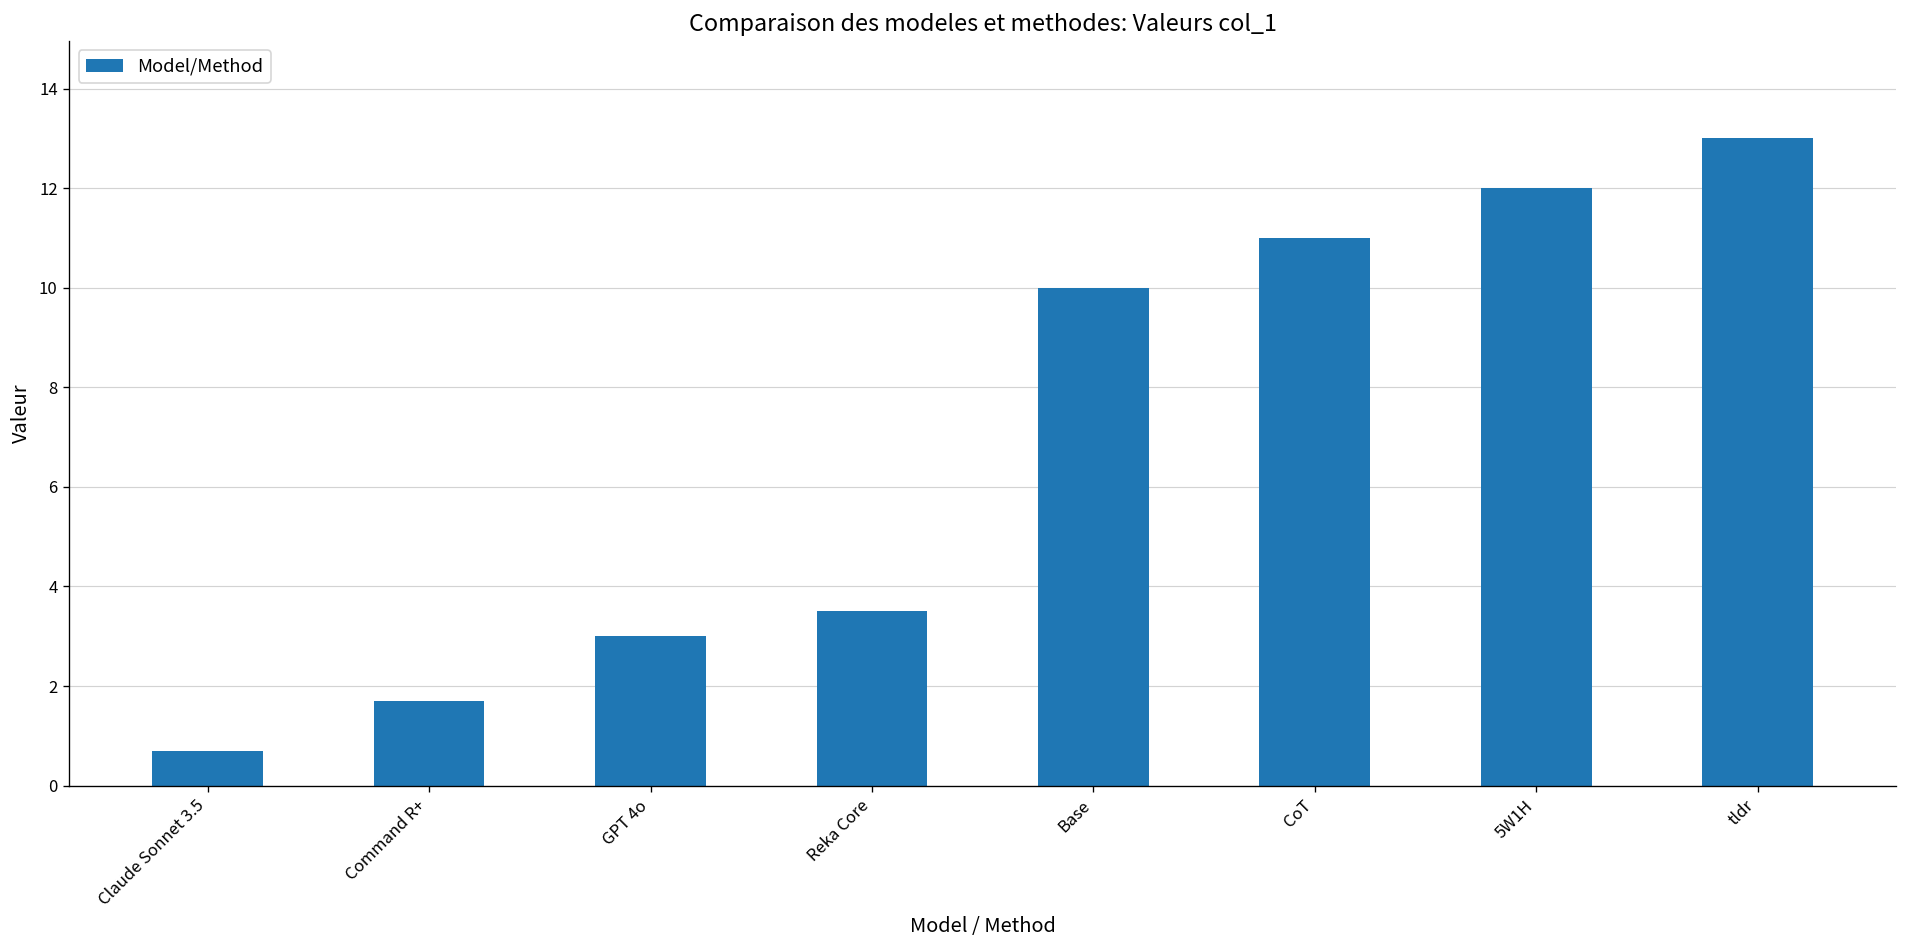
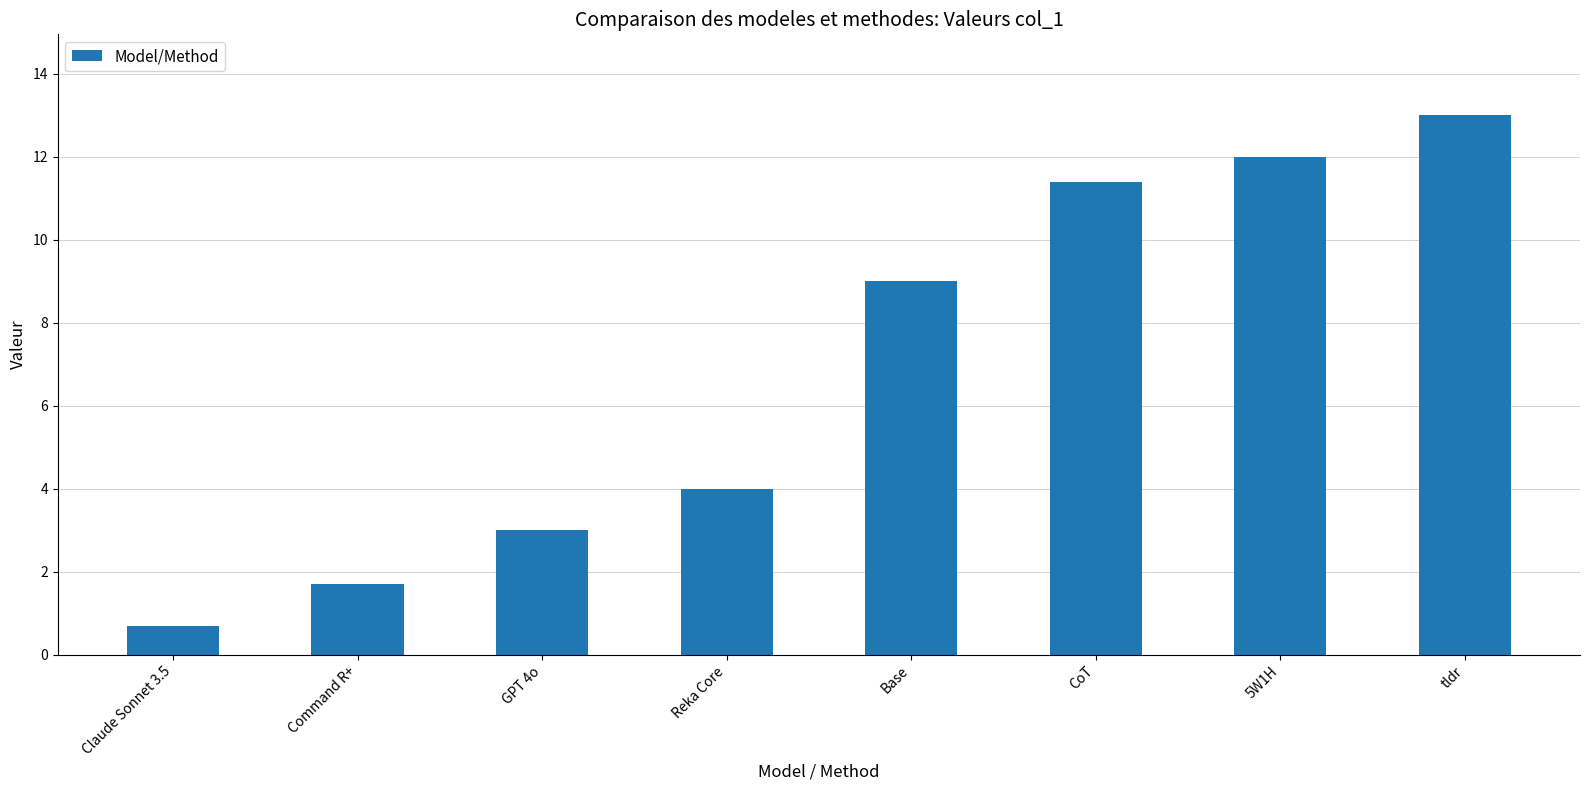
  {
    "Claude Sonnet 3.5": 0.7,
    "Command R+": 1.7,
    "GPT 4o": 3.0,
-   "Reka Core": 3.5,
-   "Base": 10,
-   "CoT": 11.0,
+   "Reka Core": 4.0,
+   "Base": 9,
+   "CoT": 11.4,
    "5W1H": 12.0,
    "tldr": 13.0
  }
